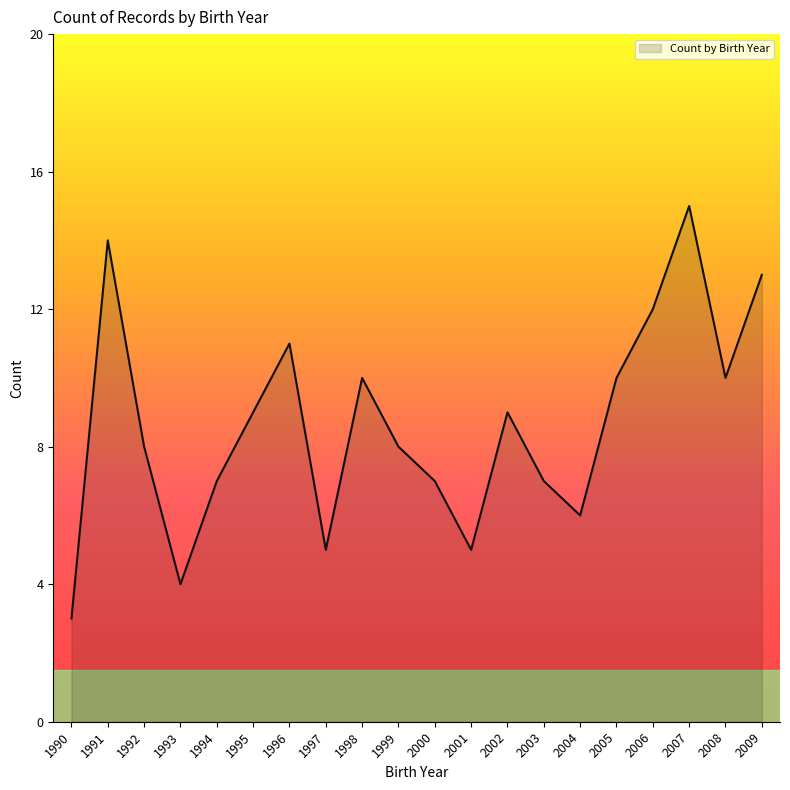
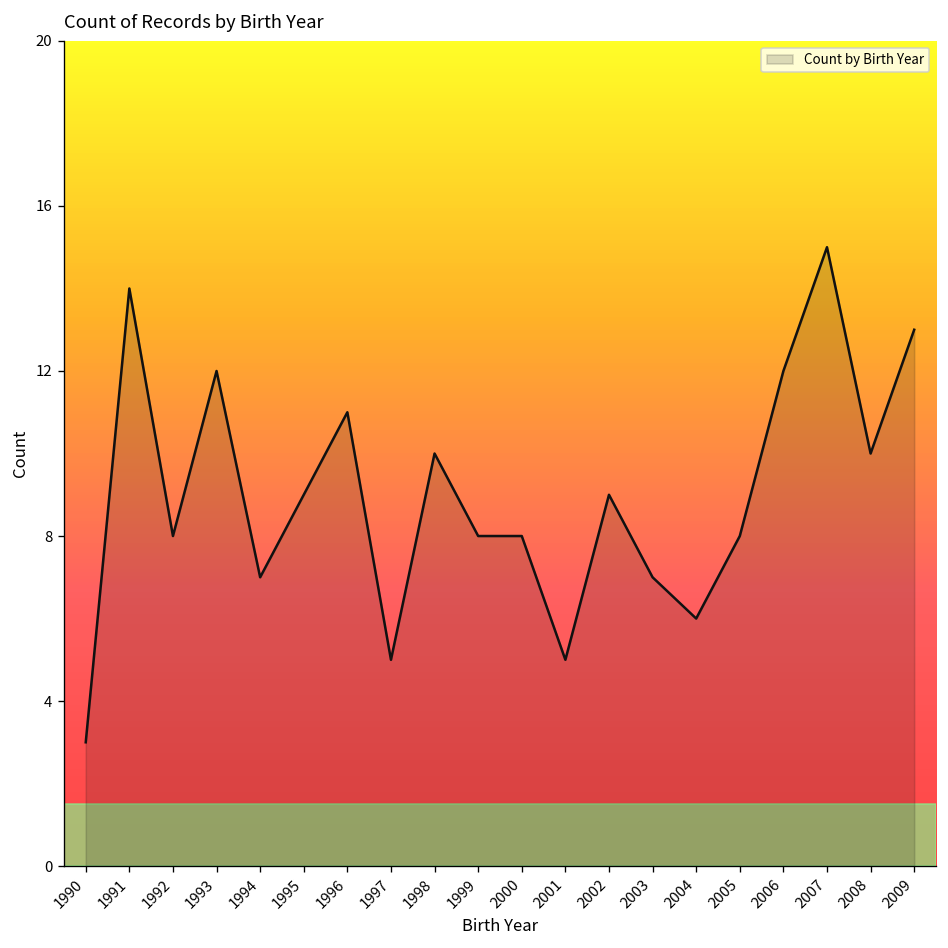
  {
    "1990": 3,
    "1991": 14,
    "1992": 8,
-   "1993": 4,
+   "1993": 12,
    "1994": 7,
    "1995": 9,
    "1996": 11,
    "1997": 5,
    "1998": 10,
    "1999": 8,
-   "2000": 7,
+   "2000": 8,
    "2001": 5,
    "2002": 9,
    "2003": 7,
    "2004": 6,
-   "2005": 10,
+   "2005": 8,
    "2006": 12,
    "2007": 15,
    "2008": 10,
    "2009": 13
  }
